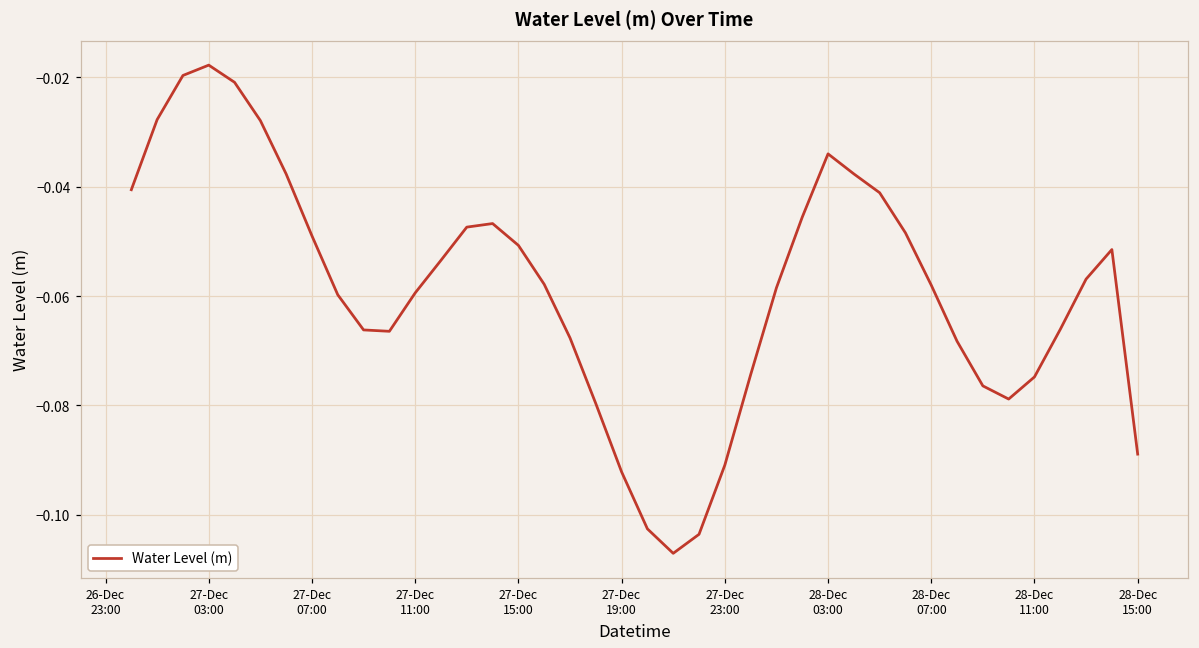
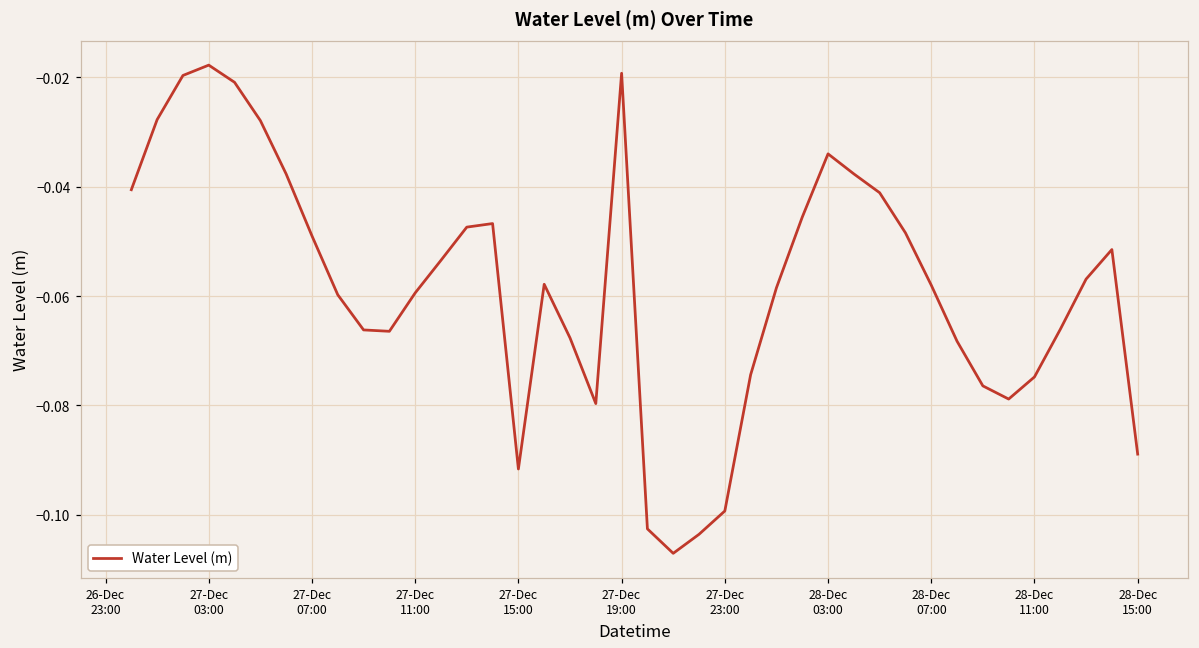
  {
    "27-Dec 03:00": -0.018,
    "27-Dec 07:00": -0.049,
    "27-Dec 11:00": -0.059,
-   "27-Dec 15:00": -0.051,
-   "27-Dec 19:00": -0.092,
-   "27-Dec 23:00": -0.091,
+   "27-Dec 15:00": -0.092,
+   "27-Dec 19:00": -0.019,
+   "27-Dec 23:00": -0.099,
    "28-Dec 03:00": -0.034,
    "28-Dec 07:00": -0.058,
    "28-Dec 11:00": -0.075,
    "28-Dec 15:00": -0.089
  }
